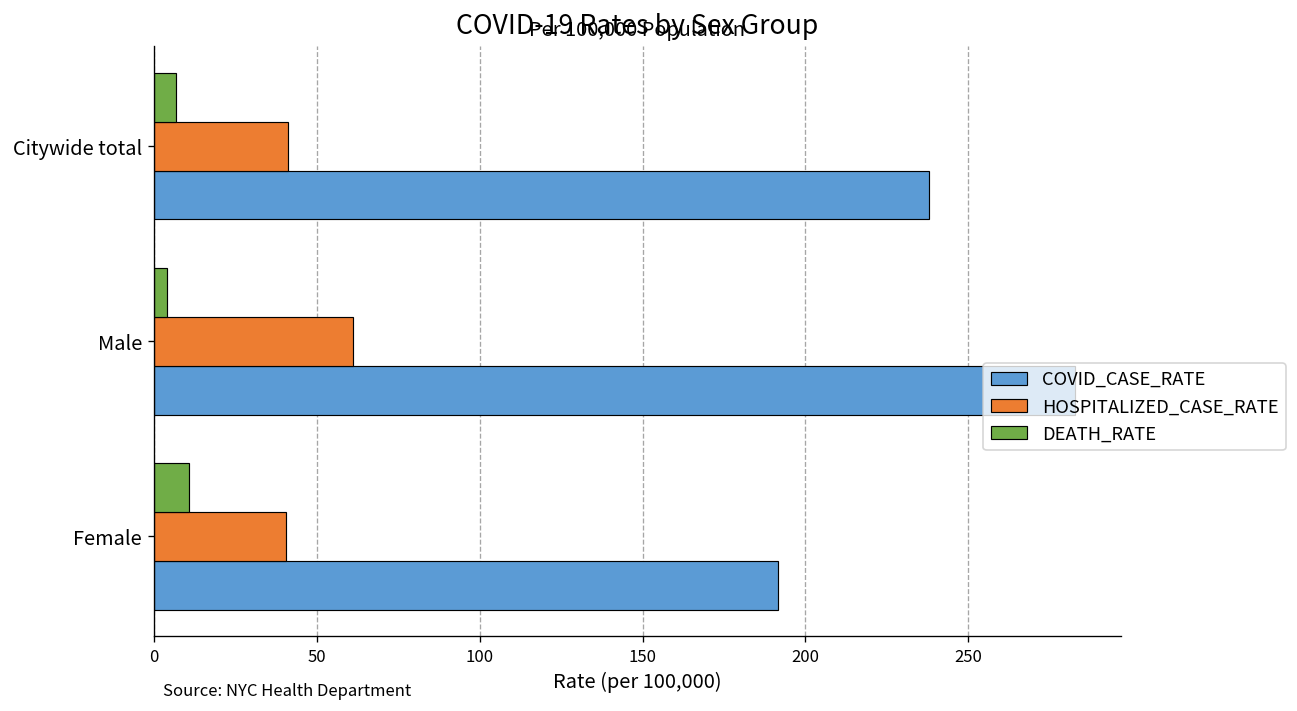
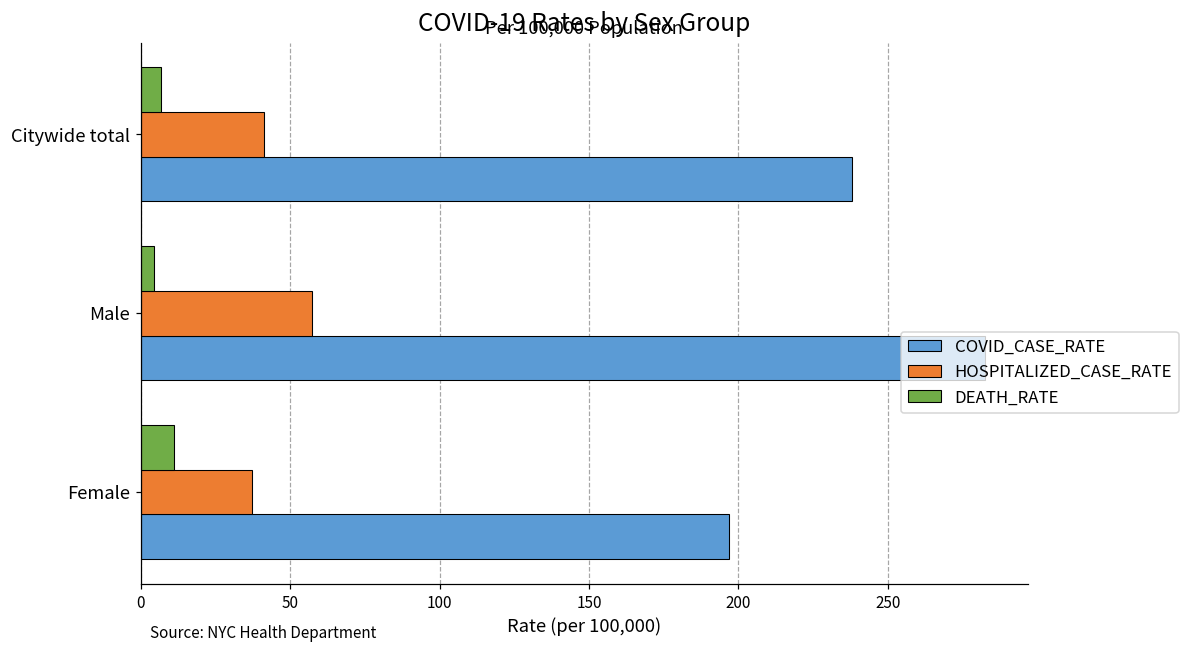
  {
    "COVID_CASE_RATE": {
      "Citywide total": 238,
-     "Female": 192
+     "Female": 197
    },
    "HOSPITALIZED_CASE_RATE": {
      "Citywide total": 41,
-     "Male": 61,
-     "Female": 41
+     "Male": 57,
+     "Female": 37
    },
    "DEATH_RATE": {
      "Citywide total": 7,
      "Male": 4,
      "Female": 11
    }
  }
